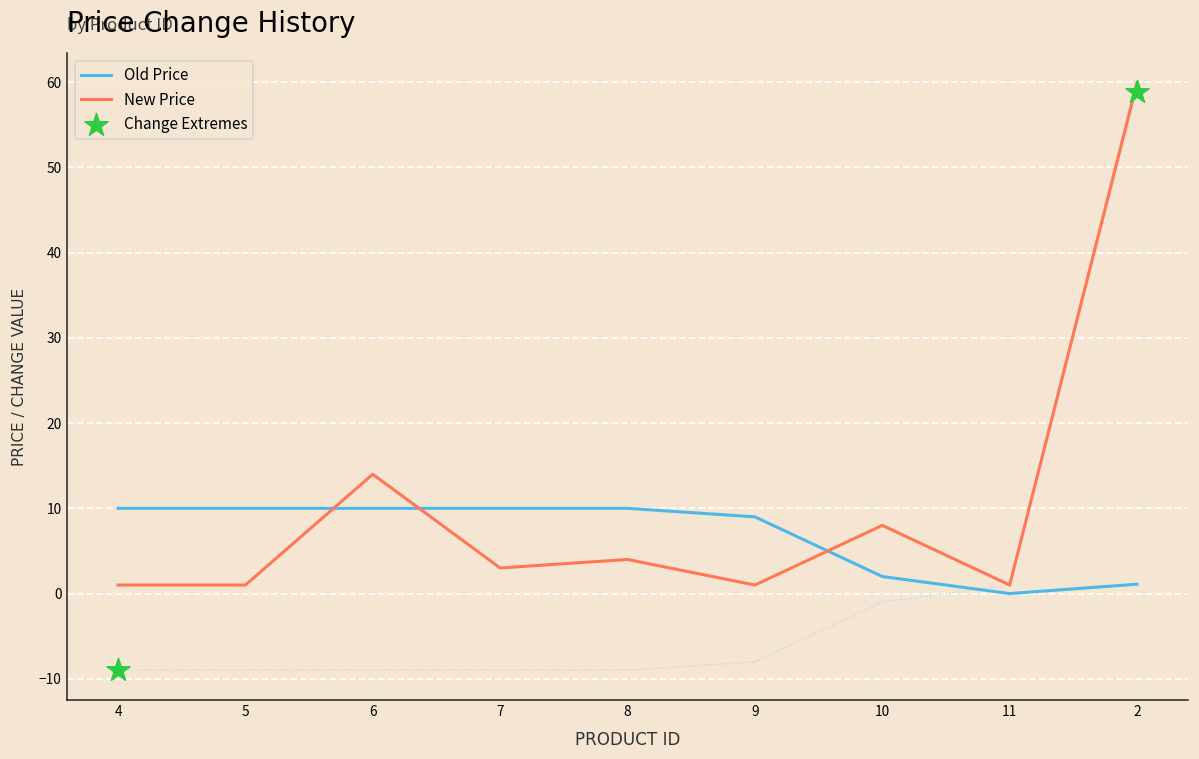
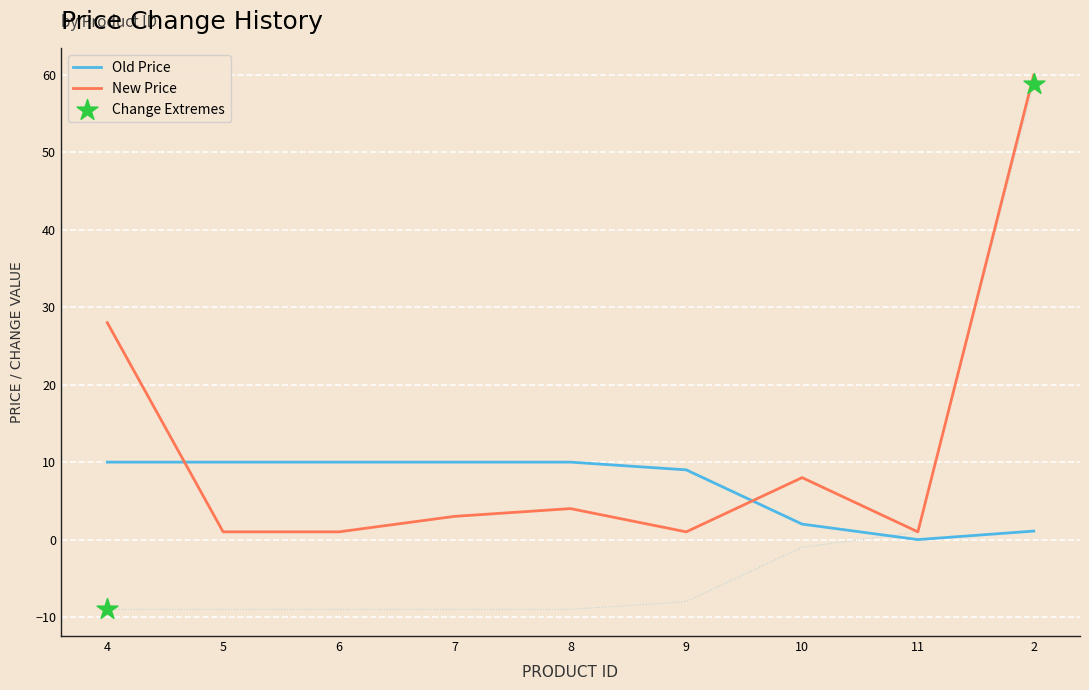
  {
    "New Price": {
-     "4": 1,
+     "4": 28,
      "5": 1,
-     "6": 14,
+     "6": 1,
      "7": 3,
      "8": 4,
      "9": 1,
      "10": 8,
      "2": 60
    }
  }
